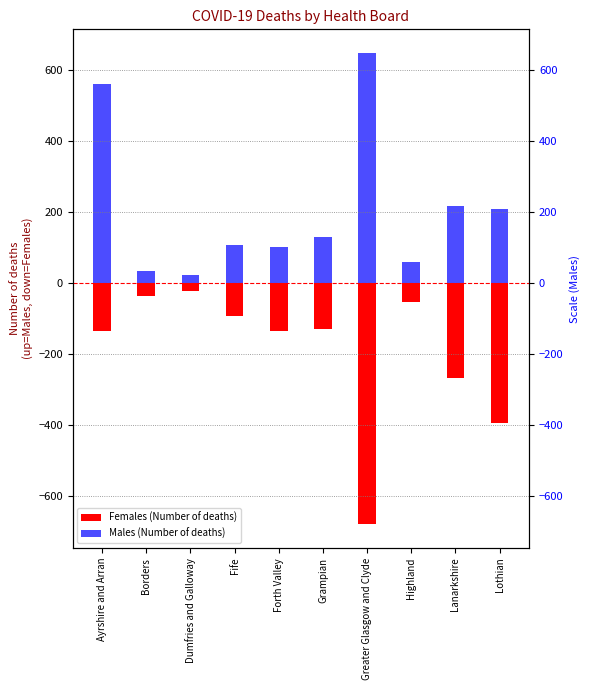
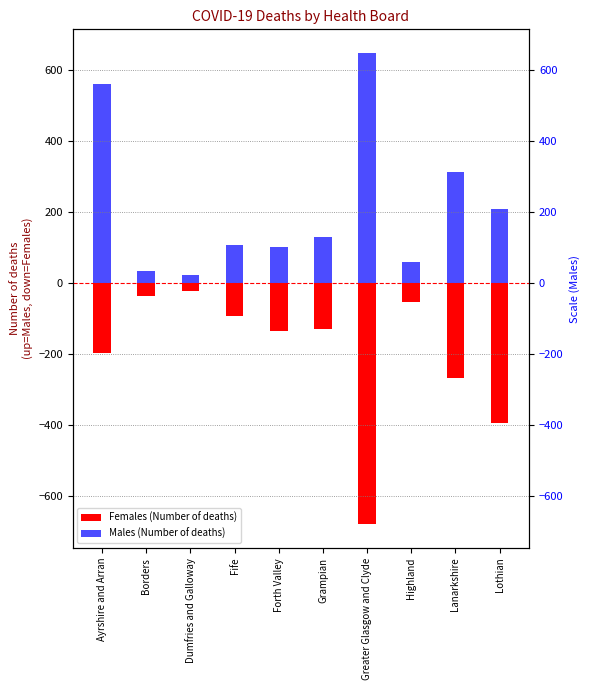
  {
    "Females (Number of deaths)": {
-     "Ayrshire and Arran": -130,
+     "Ayrshire and Arran": -200,
      "Borders": -40,
      "Dumfries and Galloway": -20,
      "Fife": -90,
      "Forth Valley": -140,
      "Grampian": -130,
      "Greater Glasgow and Clyde": -680,
      "Highland": -50,
      "Lanarkshire": -270,
      "Lothian": -400
    },
    "Males (Number of deaths)": {
      "Ayrshire and Arran": 560,
      "Borders": 40,
      "Dumfries and Galloway": 20,
      "Fife": 110,
      "Forth Valley": 100,
      "Grampian": 130,
      "Greater Glasgow and Clyde": 650,
      "Highland": 60,
-     "Lanarkshire": 220,
+     "Lanarkshire": 310,
      "Lothian": 210
    }
  }
